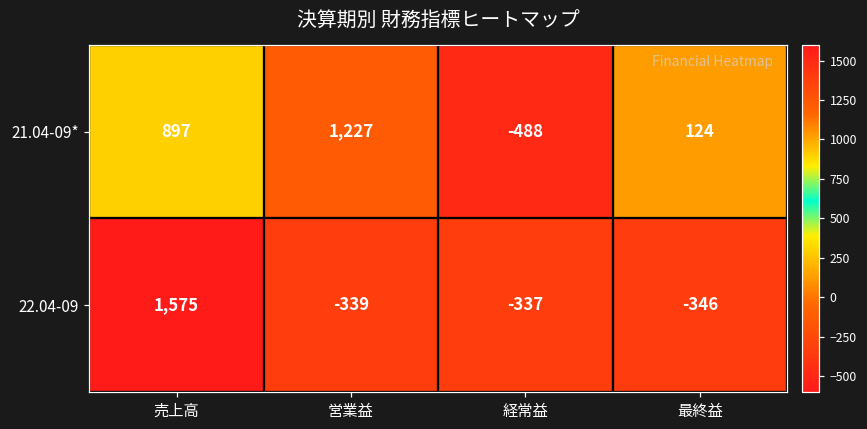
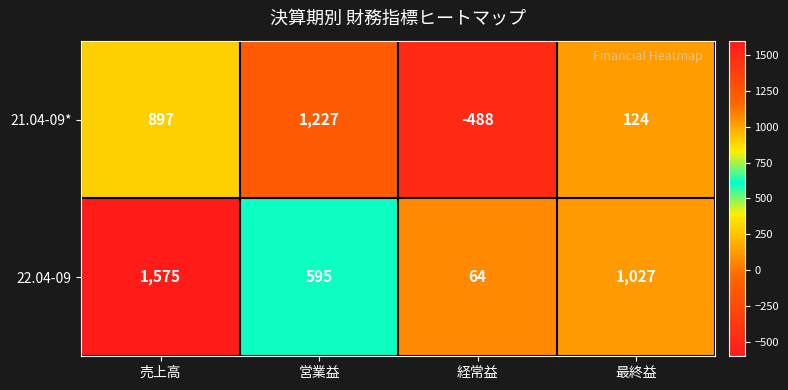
  {
    "21.04-09*": {
      "売上高": "897",
      "営業益": "1,227",
      "経常益": "-488"
    },
    "22.04-09": {
      "売上高": "1,575",
-     "営業益": "-339",
-     "経常益": "-337",
-     "最終益": "-346"
+     "営業益": "595",
+     "経常益": "64",
+     "最終益": "1,027"
    }
  }
